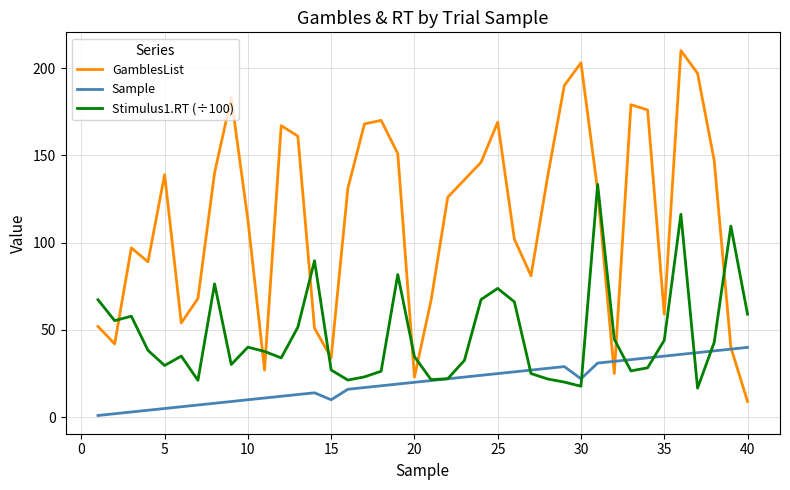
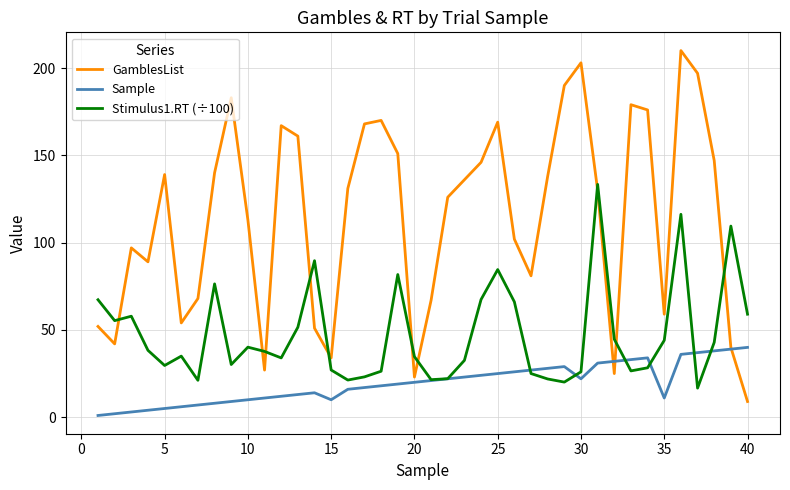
  {
    "GamblesList": {
      "5": 139,
      "10": 113,
      "15": 34,
      "20": 23,
      "25": 169,
      "30": 203,
      "35": 59,
      "40": 9
    },
    "Sample": {
      "5": 5,
      "10": 10,
      "15": 10,
      "20": 20,
      "25": 25,
      "30": 22,
-     "35": 35,
+     "35": 11,
      "40": 40
    },
    "Stimulus1.RT (÷100)": {
      "5": 30,
      "10": 40,
      "15": 27,
      "20": 35,
-     "25": 74,
-     "30": 18,
+     "25": 85,
+     "30": 26,
      "35": 44,
      "40": 59
    }
  }
